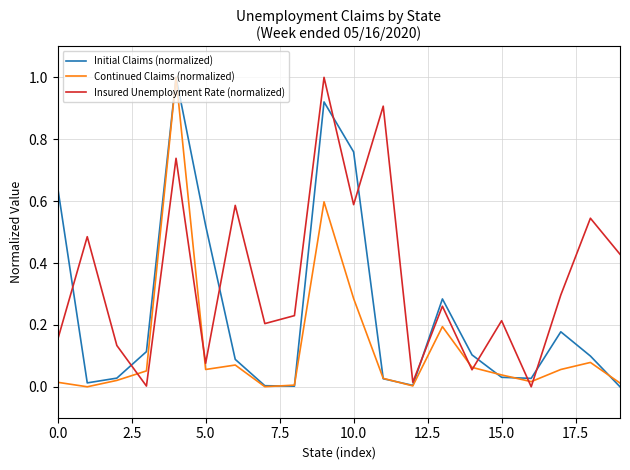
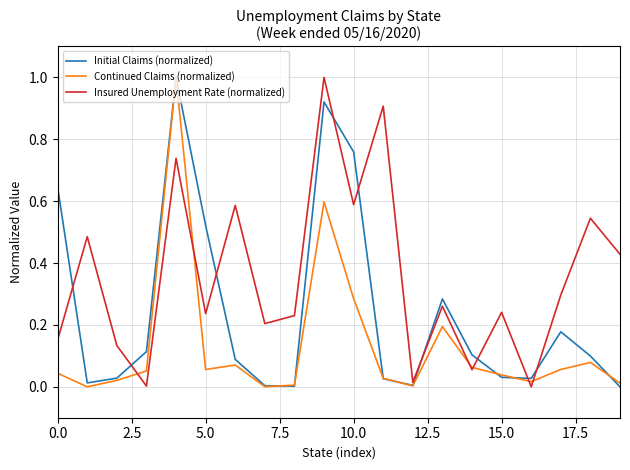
  {
    "Initial Claims (normalized)": {
      "0.0": 0.64,
      "5.0": 0.52,
      "10.0": 0.76
    },
    "Continued Claims (normalized)": {
-     "0.0": 0.01,
+     "0.0": 0.04,
      "5.0": 0.06,
      "10.0": 0.29
    },
    "Insured Unemployment Rate (normalized)": {
      "0.0": 0.15,
-     "5.0": 0.08,
+     "5.0": 0.24,
      "10.0": 0.59,
-     "15.0": 0.21
+     "15.0": 0.24
    }
  }
